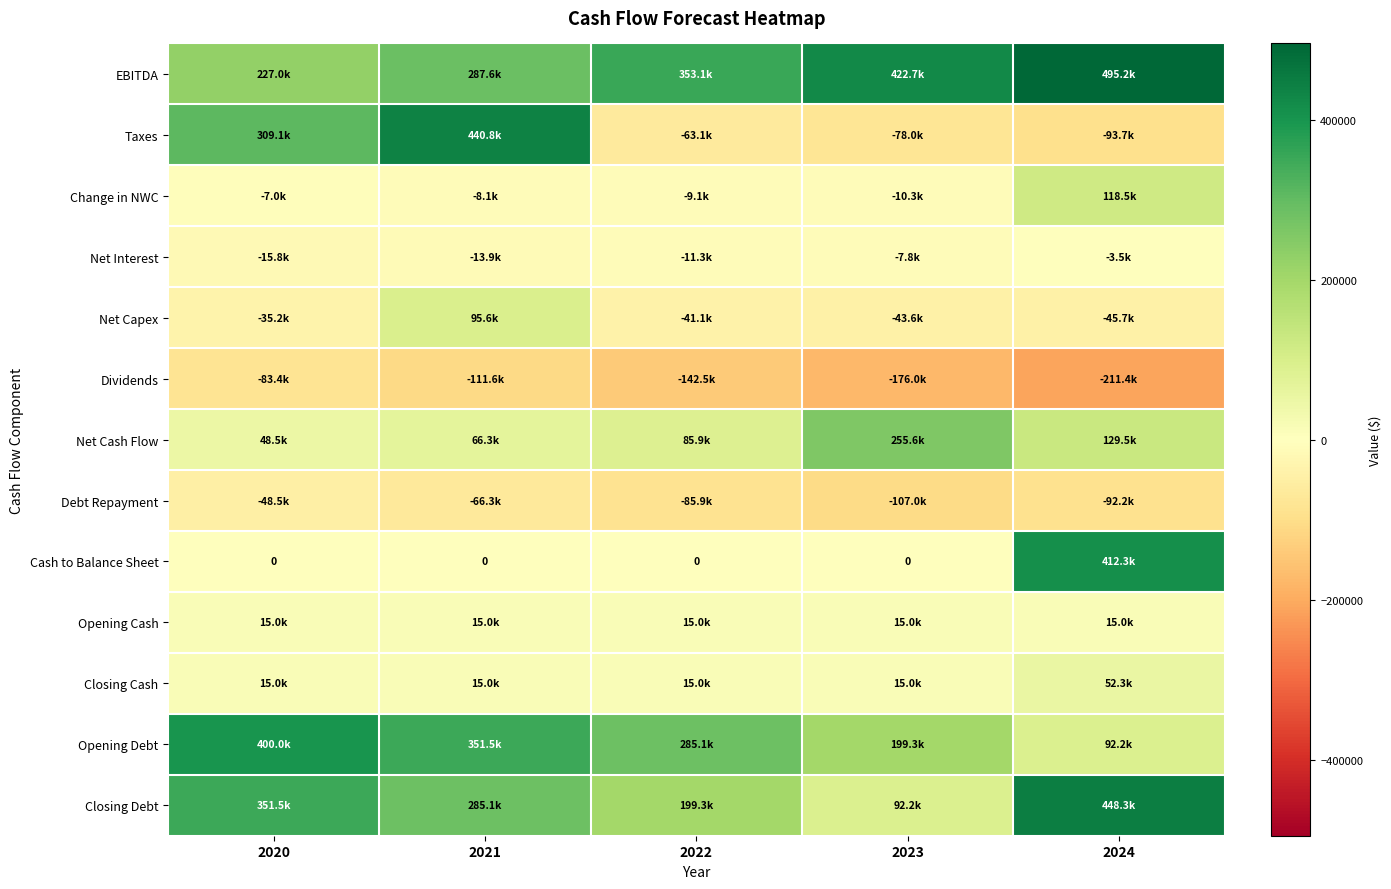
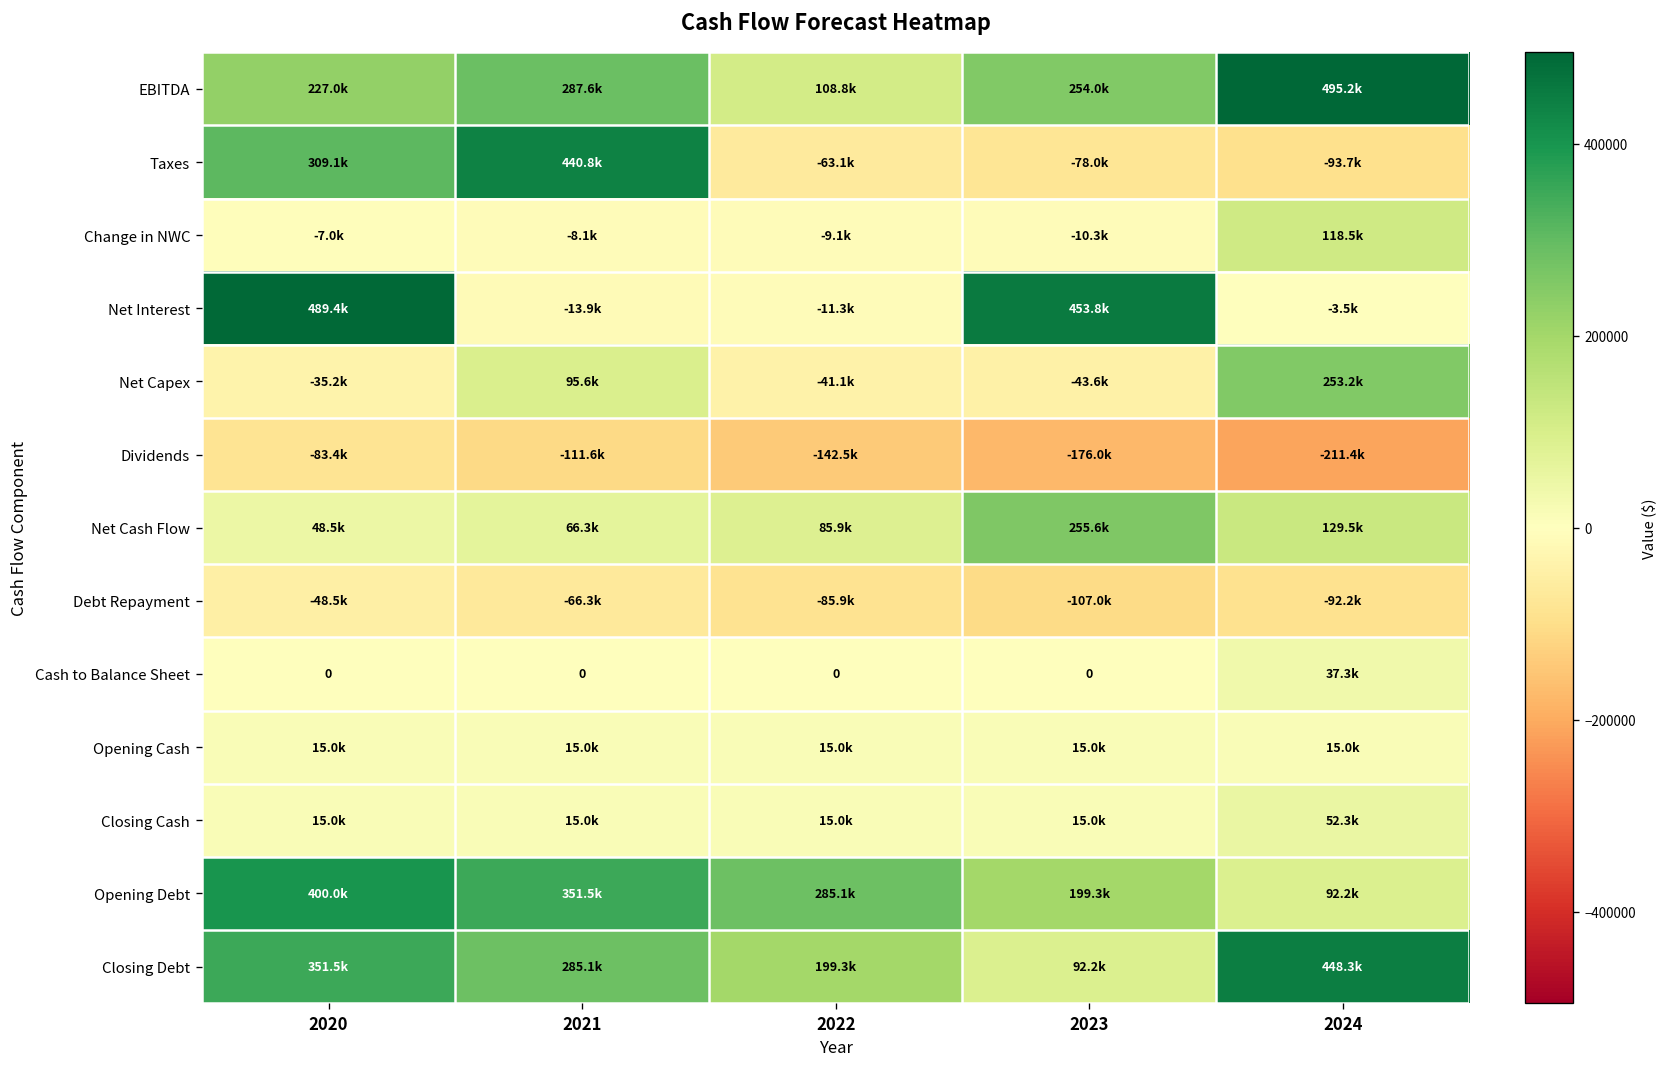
  {
    "EBITDA": {
      "2020": "227.0k",
      "2021": "287.6k",
-     "2022": "353.1k",
-     "2023": "422.7k",
+     "2022": "108.8k",
+     "2023": "254.0k",
      "2024": "495.2k"
    },
    "Taxes": {
      "2020": "309.1k",
      "2021": "440.8k",
      "2022": "-63.1k",
      "2023": "-78.0k",
      "2024": "-93.7k"
    },
    "Change in NWC": {
      "2020": "-7.0k",
      "2021": "-8.1k",
      "2022": "-9.1k",
      "2023": "-10.3k",
      "2024": "118.5k"
    },
    "Net Interest": {
-     "2020": "-15.8k",
+     "2020": "489.4k",
      "2021": "-13.9k",
      "2022": "-11.3k",
-     "2023": "-7.8k",
+     "2023": "453.8k",
      "2024": "-3.5k"
    },
    "Net Capex": {
      "2020": "-35.2k",
      "2021": "95.6k",
      "2022": "-41.1k",
      "2023": "-43.6k",
-     "2024": "-45.7k"
+     "2024": "253.2k"
    },
    "Dividends": {
      "2020": "-83.4k",
      "2021": "-111.6k",
      "2022": "-142.5k",
      "2023": "-176.0k",
      "2024": "-211.4k"
    },
    "Net Cash Flow": {
      "2020": "48.5k",
      "2021": "66.3k",
      "2022": "85.9k",
      "2023": "255.6k",
      "2024": "129.5k"
    },
    "Debt Repayment": {
      "2020": "-48.5k",
      "2021": "-66.3k",
      "2022": "-85.9k",
      "2023": "-107.0k",
      "2024": "-92.2k"
    },
    "Cash to Balance Sheet": {
      "2020": "0",
      "2021": "0",
      "2022": "0",
      "2023": "0",
-     "2024": "412.3k"
+     "2024": "37.3k"
    },
    "Opening Cash": {
      "2020": "15.0k",
      "2021": "15.0k",
      "2022": "15.0k",
      "2023": "15.0k",
      "2024": "15.0k"
    },
    "Closing Cash": {
      "2020": "15.0k",
      "2021": "15.0k",
      "2022": "15.0k",
      "2023": "15.0k",
      "2024": "52.3k"
    },
    "Opening Debt": {
      "2020": "400.0k",
      "2021": "351.5k",
      "2022": "285.1k",
      "2023": "199.3k",
      "2024": "92.2k"
    },
    "Closing Debt": {
      "2020": "351.5k",
      "2021": "285.1k",
      "2022": "199.3k",
      "2023": "92.2k",
      "2024": "448.3k"
    }
  }
